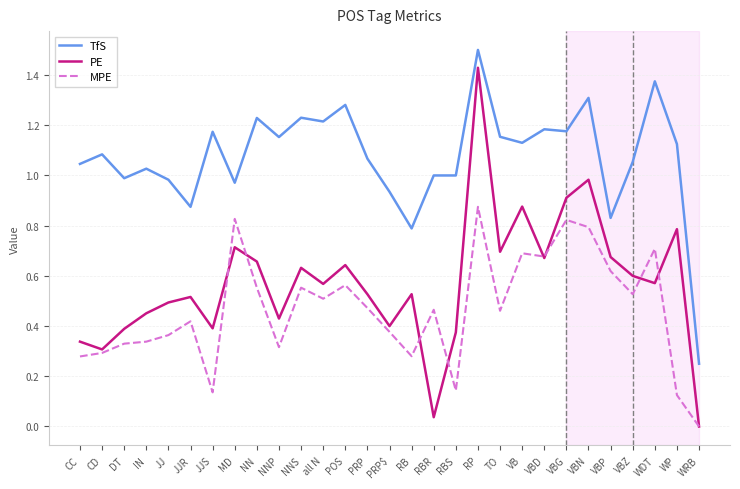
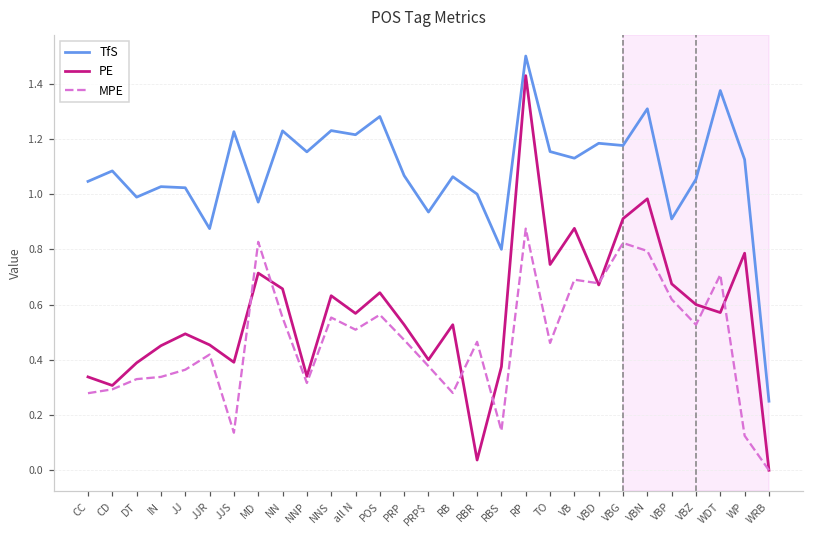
  {
    "TfS": {
      "CC": 1.05,
      "CD": 1.08,
      "DT": 0.99,
      "IN": 1.03,
-     "JJ": 0.98,
+     "JJ": 1.02,
      "JJR": 0.88,
-     "JJS": 1.17,
+     "JJS": 1.23,
      "MD": 0.97,
      "NN": 1.23,
      "NNP": 1.15,
      "NNS": 1.23,
      "all N": 1.22,
      "POS": 1.28,
      "PRP": 1.07,
      "PRP$": 0.94,
-     "RB": 0.79,
+     "RB": 1.06,
      "RBR": 1.00,
-     "RBS": 1.0,
+     "RBS": 0.8,
      "RP": 1.50,
      "TO": 1.15,
      "VB": 1.13,
      "VBD": 1.18,
      "VBG": 1.18,
      "VBN": 1.31,
-     "VBP": 0.83,
+     "VBP": 0.91,
      "VBZ": 1.05,
      "WDT": 1.38,
      "WP": 1.13,
      "WRB": 0.25
    },
    "PE": {
      "CC": 0.34,
      "CD": 0.31,
      "DT": 0.39,
      "IN": 0.45,
      "JJ": 0.49,
-     "JJR": 0.52,
+     "JJR": 0.45,
      "JJS": 0.39,
      "MD": 0.71,
      "NN": 0.66,
-     "NNP": 0.43,
+     "NNP": 0.34,
      "NNS": 0.63,
      "all N": 0.57,
      "POS": 0.64,
      "PRP": 0.53,
      "PRP$": 0.40,
      "RB": 0.53,
      "RBR": 0.04,
      "RBS": 0.38,
      "RP": 1.43,
-     "TO": 0.70,
+     "TO": 0.75,
      "VB": 0.88,
      "VBG": 0.91,
      "VBN": 0.98,
      "VBP": 0.68,
      "VBZ": 0.60,
      "WDT": 0.57,
      "WP": 0.79
    },
    "MPE": {
      "CC": 0.28,
      "CD": 0.29,
      "DT": 0.33,
      "IN": 0.34,
      "JJ": 0.36,
      "JJR": 0.42,
      "JJS": 0.14,
      "MD": 0.83,
      "NN": 0.55,
      "NNP": 0.32,
      "NNS": 0.55,
      "all N": 0.51,
      "POS": 0.56,
      "PRP": 0.47,
      "PRP$": 0.38,
      "RB": 0.28,
      "RBR": 0.47,
      "RBS": 0.14,
      "RP": 0.88,
      "TO": 0.46,
      "VB": 0.69,
      "VBG": 0.82,
      "VBN": 0.79,
      "VBP": 0.62,
      "VBZ": 0.53,
      "WDT": 0.71,
      "WP": 0.13
    }
  }
